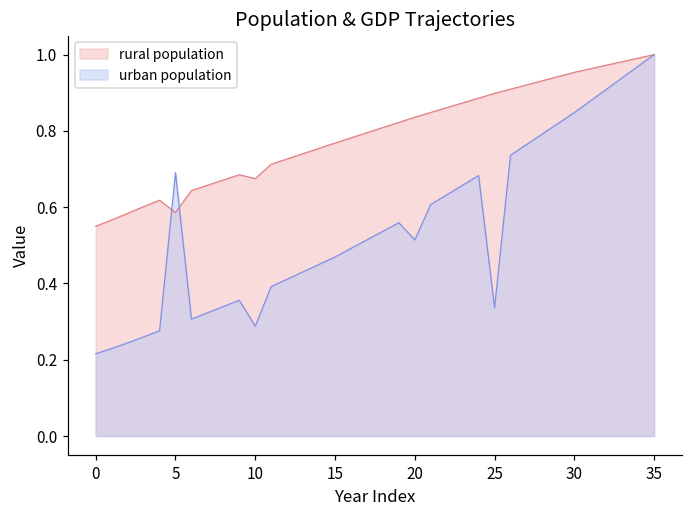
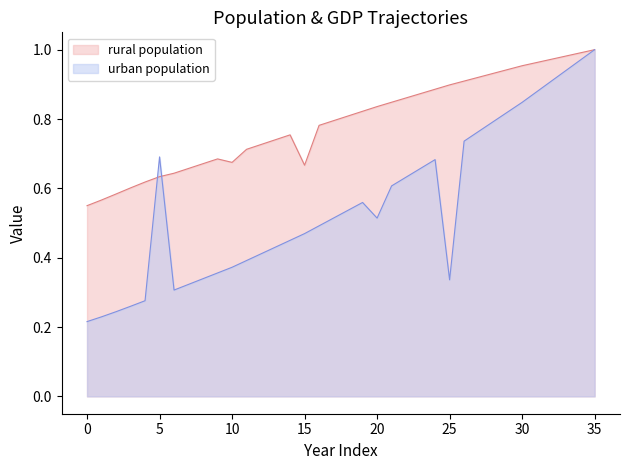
  {
    "rural population": {
      "0": 0.55,
-     "5": 0.59,
+     "5": 0.63,
      "10": 0.67,
-     "15": 0.77,
+     "15": 0.67,
      "20": 0.84,
      "25": 0.90,
      "30": 0.95
    },
    "urban population": {
      "0": 0.22,
      "5": 0.69,
-     "10": 0.29,
+     "10": 0.37,
      "15": 0.47,
      "20": 0.51,
      "25": 0.34,
      "30": 0.85
    }
  }
